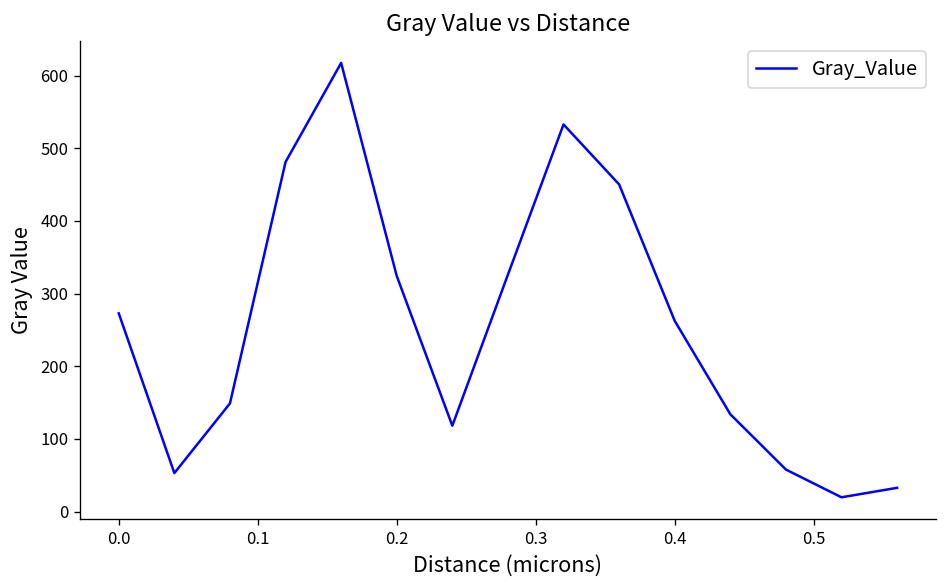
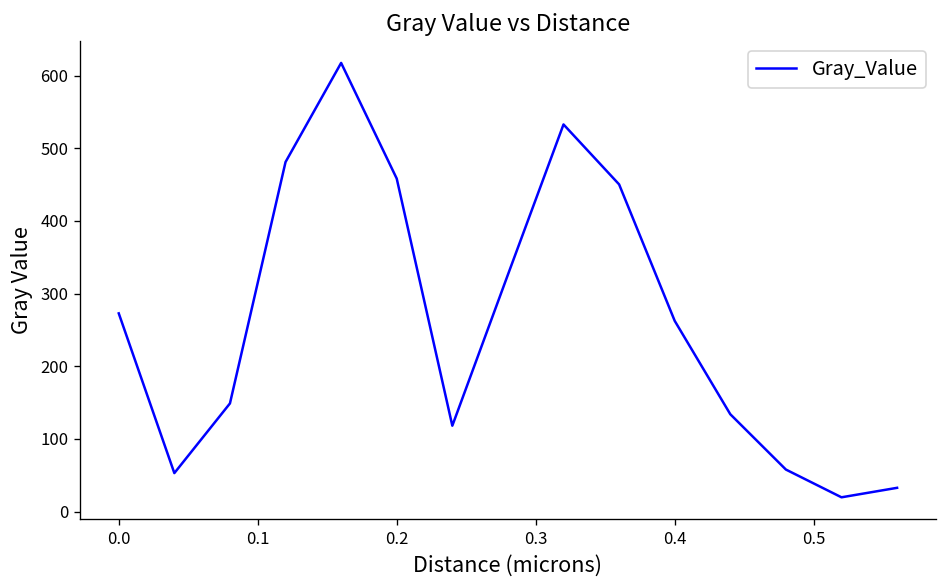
  {
    "0.0": 270,
-   "0.2": 320,
+   "0.2": 460,
    "0.4": 260
  }
